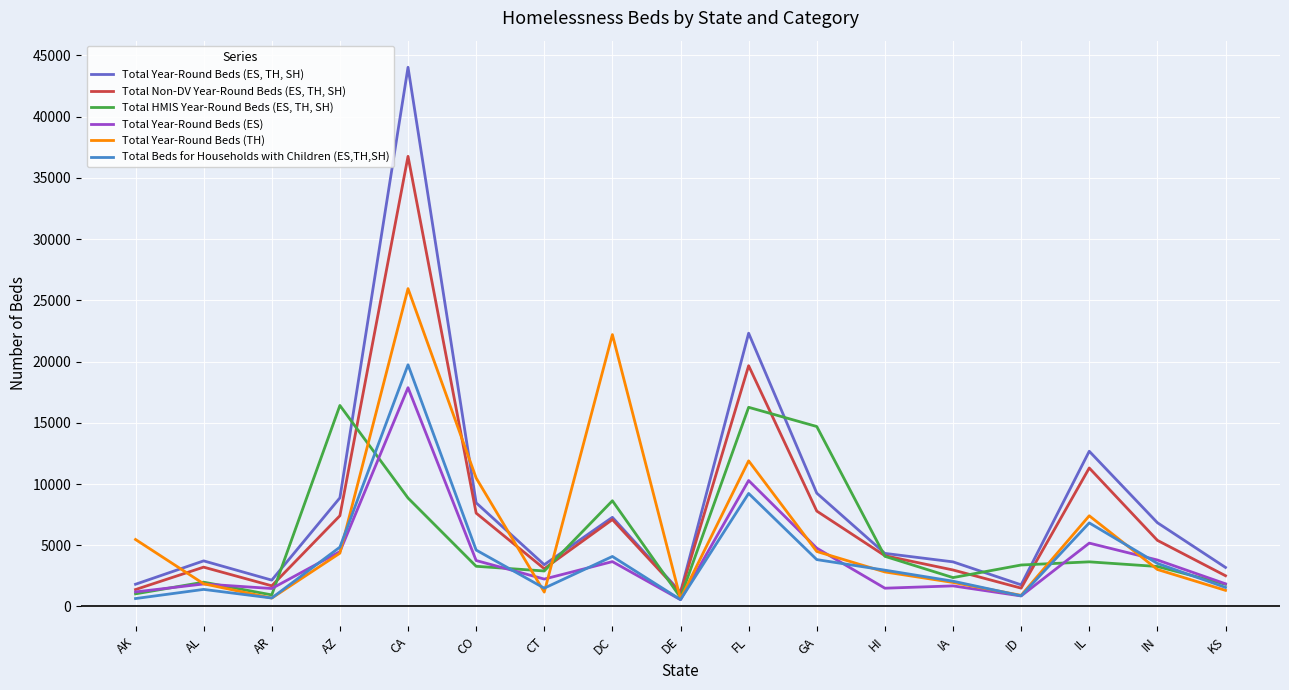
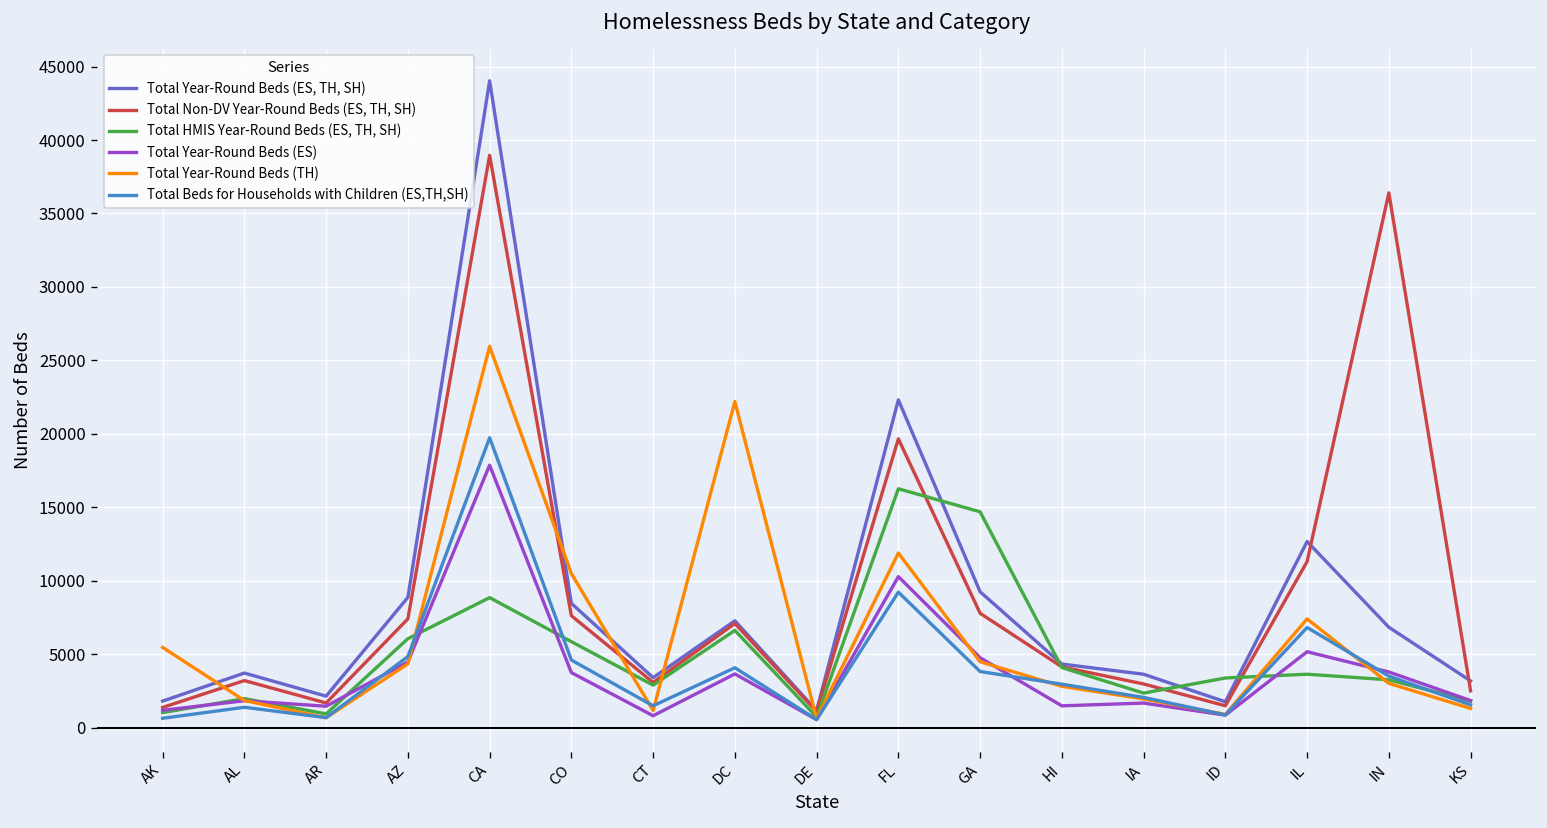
  {
    "Total Non-DV Year-Round Beds (ES, TH, SH)": {
      "AL": 3200,
      "AR": 1700,
      "AZ": 7400,
-     "CA": 36800,
+     "CA": 39000,
      "CO": 7600,
      "FL": 19700,
      "GA": 7800,
      "IA": 3000,
      "ID": 1500,
      "IL": 11300,
-     "IN": 5400,
+     "IN": 36400,
      "KS": 2500
    },
    "Total HMIS Year-Round Beds (ES, TH, SH)": {
      "AR": 900,
-     "AZ": 16400,
+     "AZ": 6100,
      "CA": 8900,
-     "CO": 3300,
-     "DC": 8600,
+     "CO": 5900,
+     "DC": 6600,
      "FL": 16300,
      "GA": 14700,
      "IA": 2400,
      "ID": 3400,
      "IL": 3600,
      "IN": 3300
    },
    "Total Year-Round Beds (ES)": {
      "AR": 1500,
      "CA": 17900,
      "CO": 3800,
-     "CT": 2200,
+     "CT": 800,
      "DC": 3700,
      "FL": 10300,
      "GA": 4800,
      "HI": 1500,
      "IA": 1700,
      "IL": 5200,
      "IN": 3800
    },
    "Total Year-Round Beds (TH)": {
      "AK": 5500,
      "CA": 26000,
      "CO": 10500,
      "CT": 1200,
      "DC": 22200,
      "FL": 11900,
      "GA": 4500,
      "IL": 7400,
      "IN": 3000,
      "KS": 1300
    }
  }
